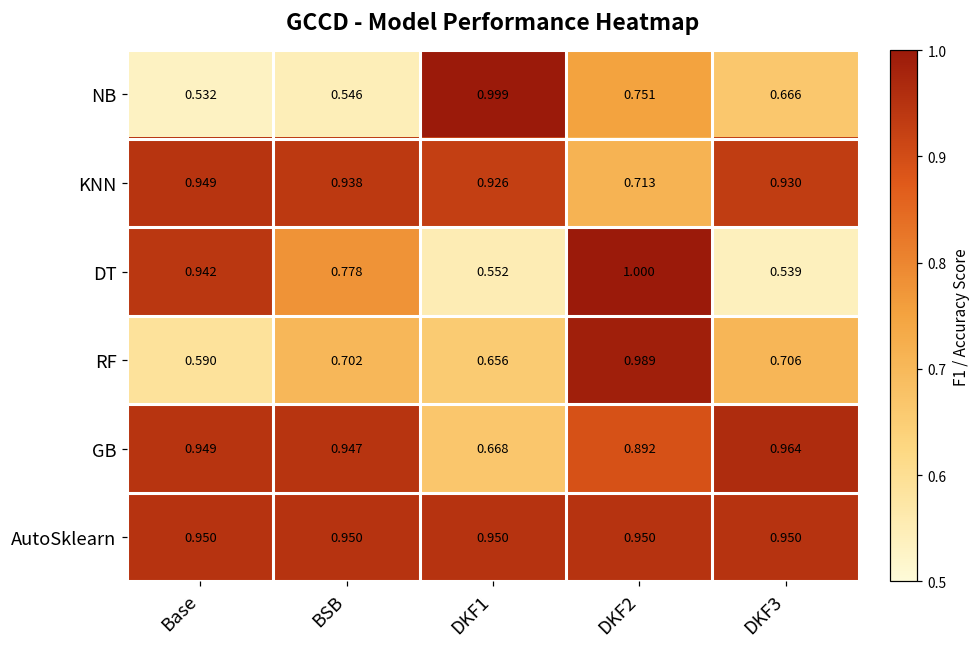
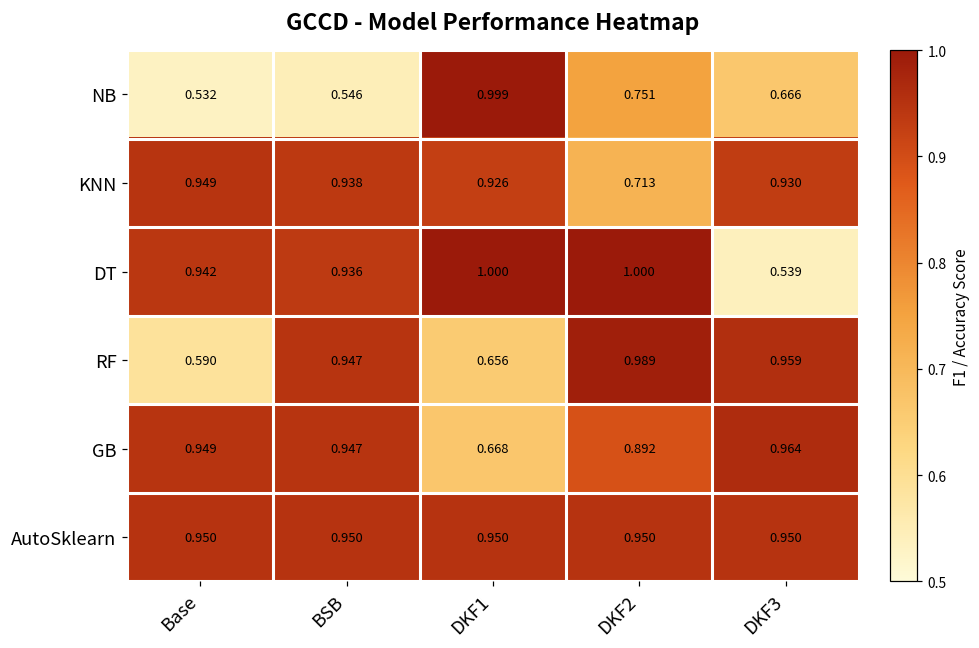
  {
    "NB": {
      "Base": 0.532,
      "BSB": 0.546,
      "DKF1": 0.999,
      "DKF2": 0.751,
      "DKF3": 0.666
    },
    "KNN": {
      "Base": 0.949,
      "BSB": 0.938,
      "DKF1": 0.926,
      "DKF2": 0.713,
      "DKF3": 0.930
    },
    "DT": {
      "Base": 0.942,
-     "BSB": 0.778,
-     "DKF1": 0.552,
+     "BSB": 0.936,
+     "DKF1": 1.000,
      "DKF2": 1.000,
      "DKF3": 0.539
    },
    "RF": {
      "Base": 0.590,
-     "BSB": 0.702,
+     "BSB": 0.947,
      "DKF1": 0.656,
      "DKF2": 0.989,
-     "DKF3": 0.706
+     "DKF3": 0.959
    },
    "GB": {
      "Base": 0.949,
      "BSB": 0.947,
      "DKF1": 0.668,
      "DKF2": 0.892,
      "DKF3": 0.964
    },
    "AutoSklearn": {
      "Base": 0.950,
      "BSB": 0.950,
      "DKF1": 0.950,
      "DKF2": 0.950,
      "DKF3": 0.950
    }
  }
